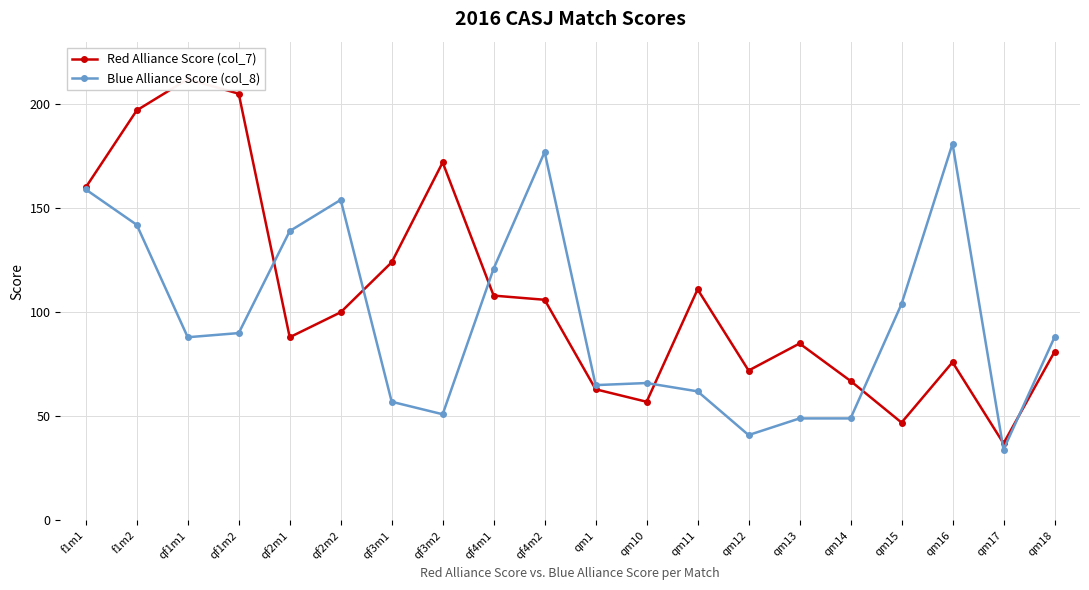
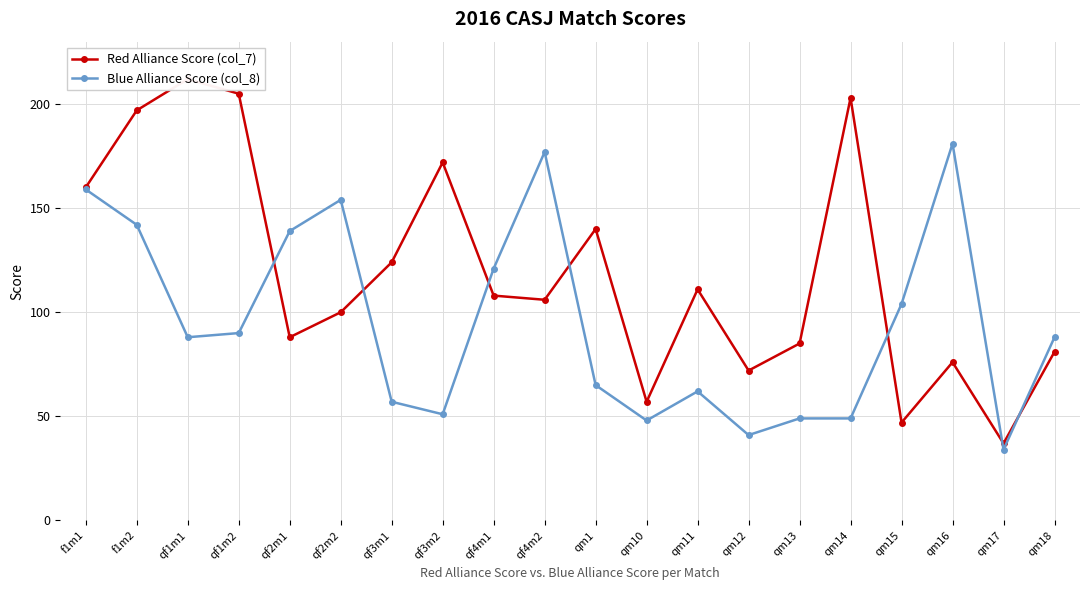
  {
    "Red Alliance Score (col_7)": {
      "f1m2": 197,
      "qf1m2": 205,
      "qf2m1": 88,
      "qf2m2": 100,
      "qf3m1": 124,
      "qf3m2": 172,
      "qf4m1": 108,
      "qf4m2": 106,
-     "qm1": 63,
+     "qm1": 140,
      "qm10": 57,
      "qm11": 111,
      "qm12": 72,
      "qm13": 85,
-     "qm14": 67,
+     "qm14": 203,
      "qm15": 47,
      "qm16": 76,
      "qm17": 37,
      "qm18": 81
    },
    "Blue Alliance Score (col_8)": {
      "f1m2": 142,
      "qf1m1": 88,
      "qf1m2": 90,
      "qf2m1": 139,
      "qf2m2": 154,
      "qf3m1": 57,
      "qf3m2": 51,
      "qf4m1": 121,
      "qf4m2": 177,
      "qm1": 65,
-     "qm10": 66,
+     "qm10": 48,
      "qm11": 62,
      "qm12": 41,
      "qm13": 49,
      "qm14": 49,
      "qm15": 104,
      "qm16": 181,
      "qm17": 34,
      "qm18": 88
    }
  }
